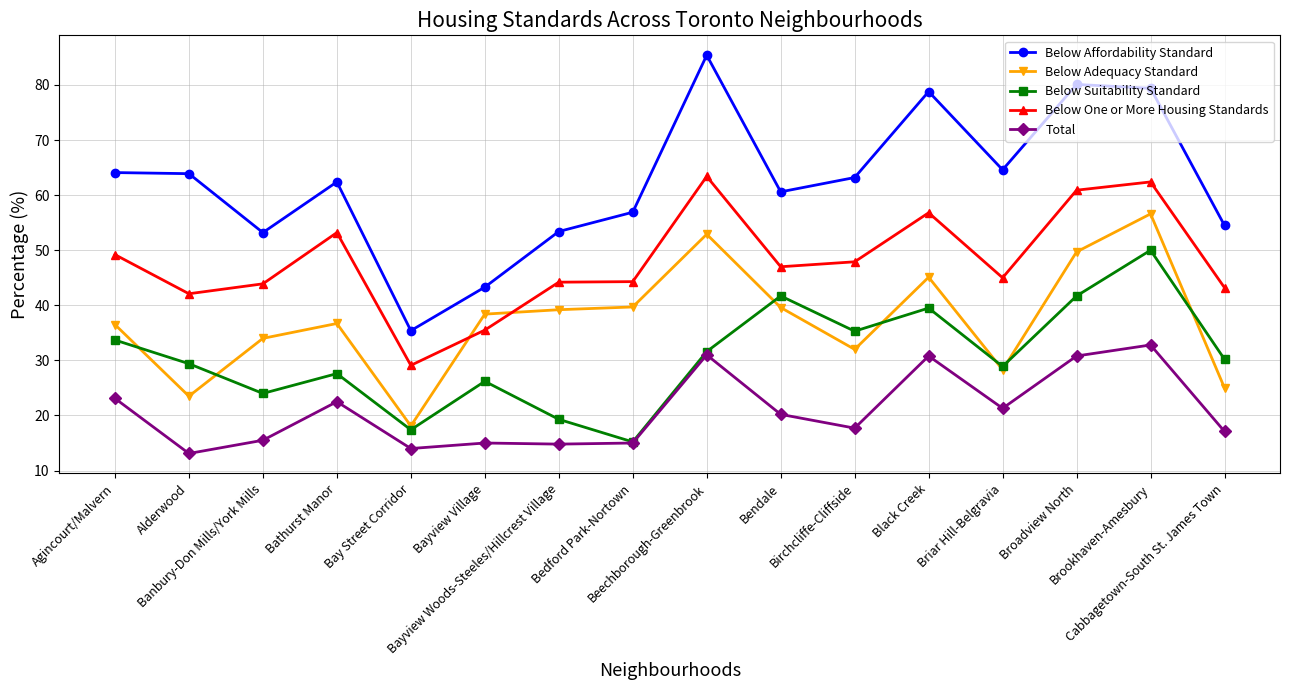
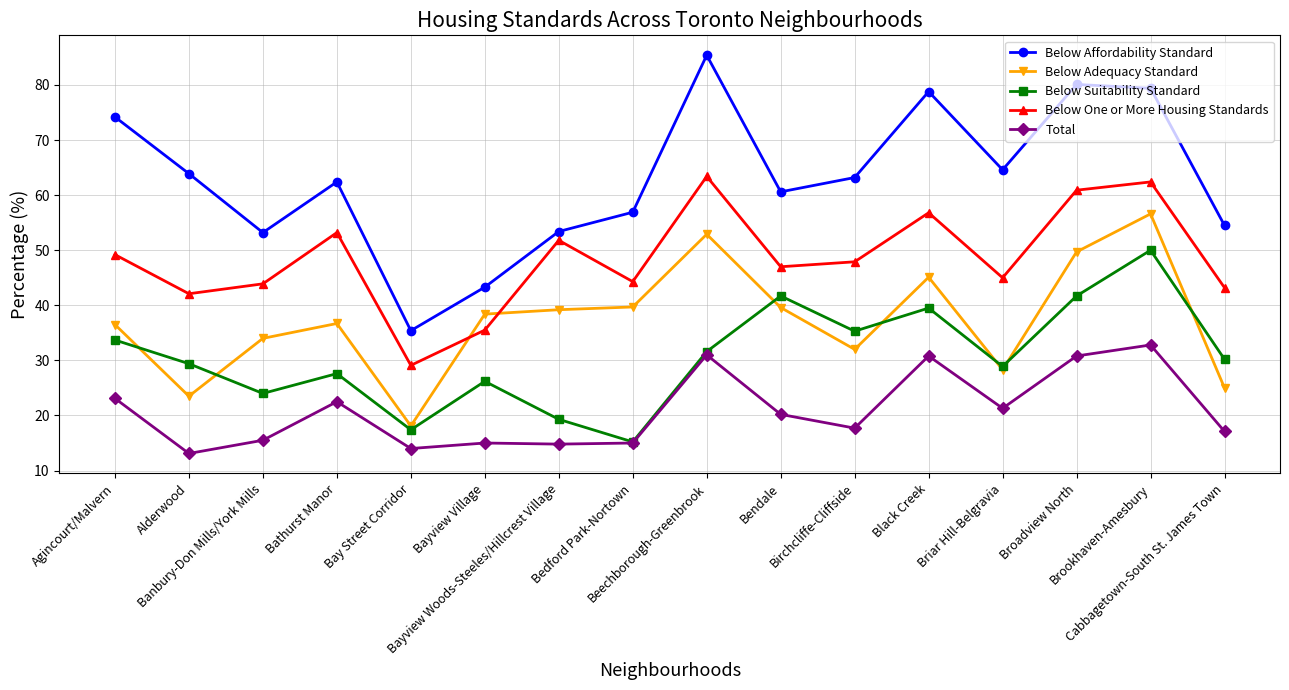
  {
    "Below Affordability Standard": {
-     "Agincourt/Malvern": 64,
+     "Agincourt/Malvern": 74,
      "Alderwood": 64,
      "Banbury-Don Mills/York Mills": 53,
      "Bathurst Manor": 62,
      "Bay Street Corridor": 35,
      "Bayview Village": 43,
      "Bayview Woods-Steeles/Hillcrest Village": 53,
      "Bedford Park-Nortown": 57,
      "Beechborough-Greenbrook": 85,
      "Bendale": 61,
      "Birchcliffe-Cliffside": 63,
      "Black Creek": 79,
      "Briar Hill-Belgravia": 65,
      "Cabbagetown-South St. James Town": 55
    },
    "Below Adequacy Standard": {
      "Agincourt/Malvern": 37,
      "Alderwood": 24,
      "Banbury-Don Mills/York Mills": 34,
      "Bathurst Manor": 37,
      "Bay Street Corridor": 18,
      "Bayview Village": 38,
      "Bayview Woods-Steeles/Hillcrest Village": 39,
      "Bedford Park-Nortown": 40,
      "Beechborough-Greenbrook": 53,
      "Bendale": 40,
      "Birchcliffe-Cliffside": 32,
      "Black Creek": 45,
      "Briar Hill-Belgravia": 28,
      "Broadview North": 50,
      "Brookhaven-Amesbury": 57,
      "Cabbagetown-South St. James Town": 25
    },
    "Below Suitability Standard": {
      "Agincourt/Malvern": 34,
      "Alderwood": 29,
      "Banbury-Don Mills/York Mills": 24,
      "Bathurst Manor": 28,
      "Bay Street Corridor": 17,
      "Bayview Village": 26,
      "Bayview Woods-Steeles/Hillcrest Village": 19,
      "Beechborough-Greenbrook": 32,
      "Bendale": 42,
      "Birchcliffe-Cliffside": 35,
      "Black Creek": 40,
      "Briar Hill-Belgravia": 29,
      "Broadview North": 42,
      "Brookhaven-Amesbury": 50,
      "Cabbagetown-South St. James Town": 30
    },
    "Below One or More Housing Standards": {
      "Agincourt/Malvern": 49,
      "Alderwood": 42,
      "Banbury-Don Mills/York Mills": 44,
      "Bathurst Manor": 53,
      "Bay Street Corridor": 29,
      "Bayview Village": 36,
-     "Bayview Woods-Steeles/Hillcrest Village": 44,
+     "Bayview Woods-Steeles/Hillcrest Village": 52,
      "Bedford Park-Nortown": 44,
      "Beechborough-Greenbrook": 63,
      "Bendale": 47,
      "Birchcliffe-Cliffside": 48,
      "Black Creek": 57,
      "Briar Hill-Belgravia": 45,
      "Broadview North": 61,
      "Brookhaven-Amesbury": 62,
      "Cabbagetown-South St. James Town": 43
    },
    "Total": {
      "Agincourt/Malvern": 23,
      "Alderwood": 13,
      "Banbury-Don Mills/York Mills": 16,
      "Bathurst Manor": 23,
      "Bay Street Corridor": 14,
      "Bayview Village": 15,
      "Bayview Woods-Steeles/Hillcrest Village": 15,
      "Beechborough-Greenbrook": 31,
      "Bendale": 20,
      "Birchcliffe-Cliffside": 18,
      "Black Creek": 31,
      "Briar Hill-Belgravia": 21,
      "Broadview North": 31,
      "Brookhaven-Amesbury": 33,
      "Cabbagetown-South St. James Town": 17
    }
  }
